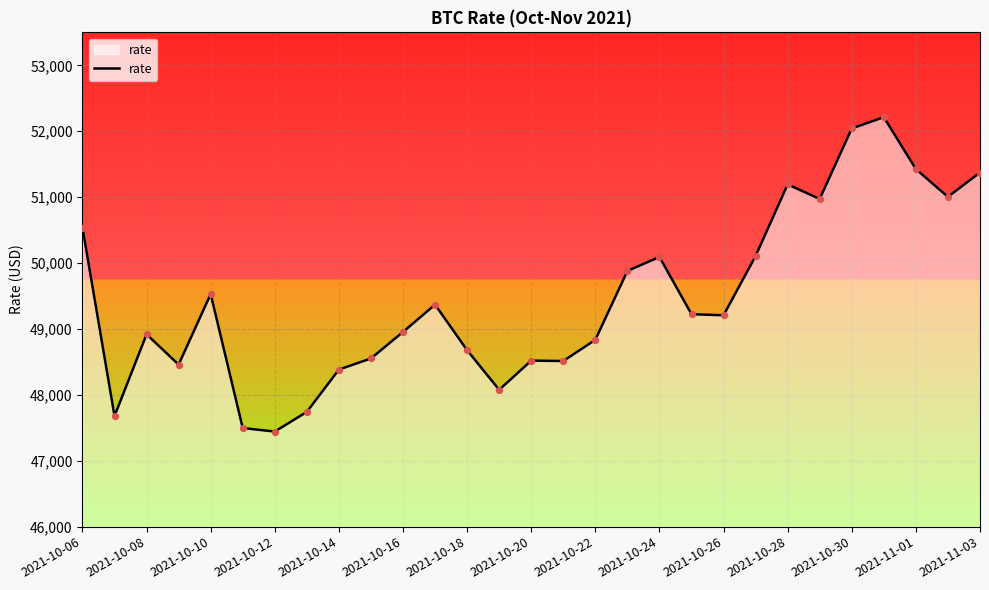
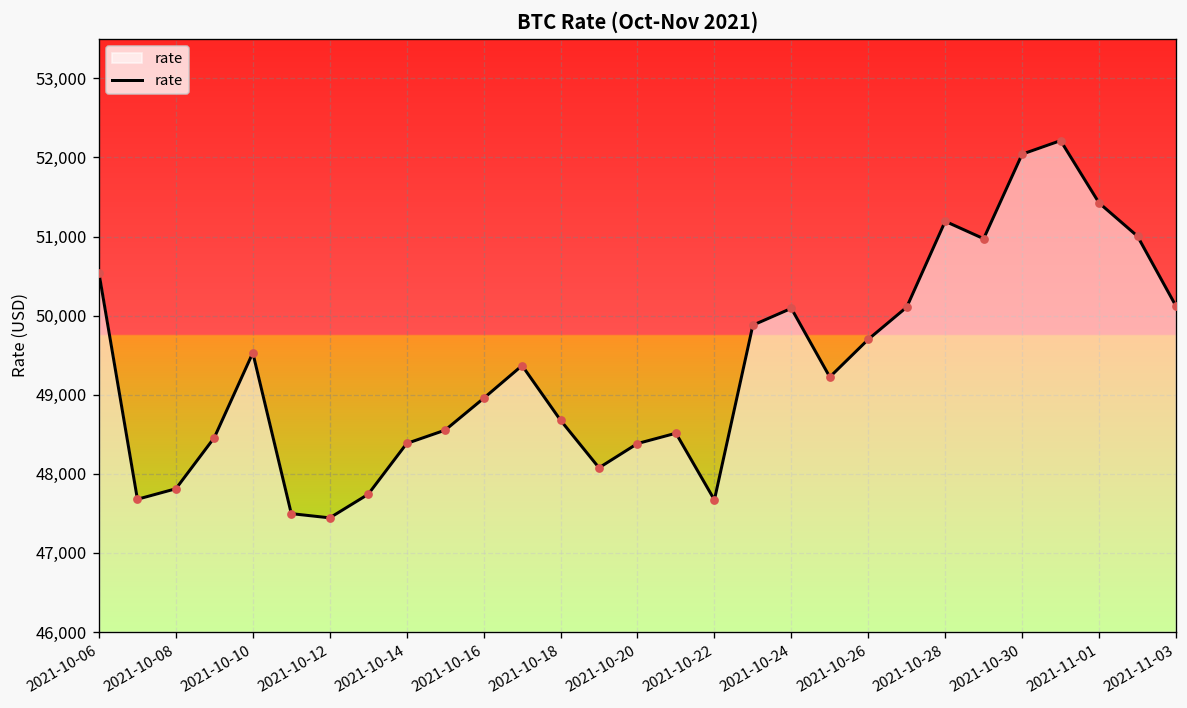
  {
    "2021-10-06": "50,500",
-   "2021-10-08": "48,900",
+   "2021-10-08": "47,800",
    "2021-10-10": "49,500",
    "2021-10-12": "47,400",
    "2021-10-14": "48,400",
    "2021-10-16": "49,000",
    "2021-10-18": "48,700",
-   "2021-10-20": "48,500",
-   "2021-10-22": "48,800",
+   "2021-10-20": "48,400",
+   "2021-10-22": "47,700",
    "2021-10-24": "50,100",
-   "2021-10-26": "49,200",
+   "2021-10-26": "49,700",
    "2021-10-28": "51,200",
    "2021-10-30": "52,000",
    "2021-11-01": "51,400",
-   "2021-11-03": "51,400"
+   "2021-11-03": "50,100"
  }
